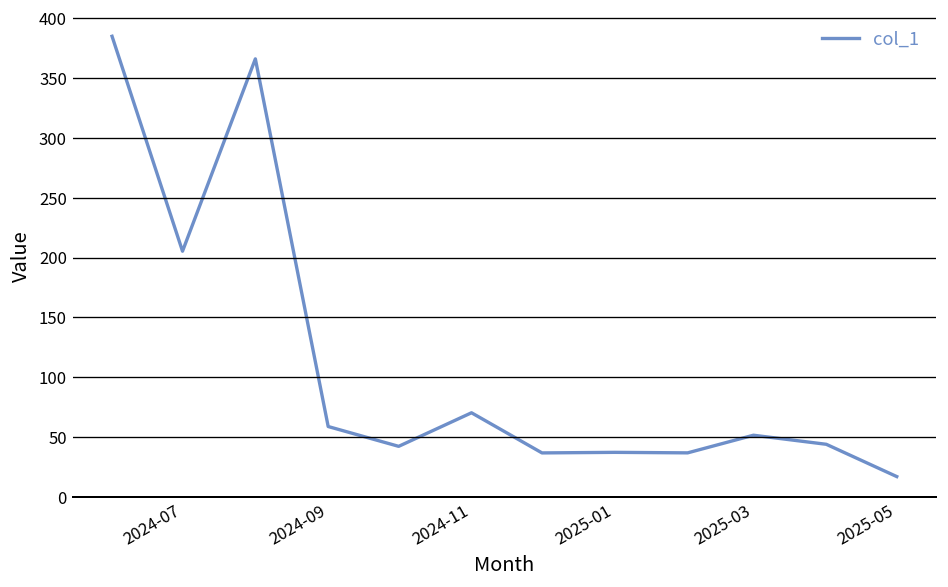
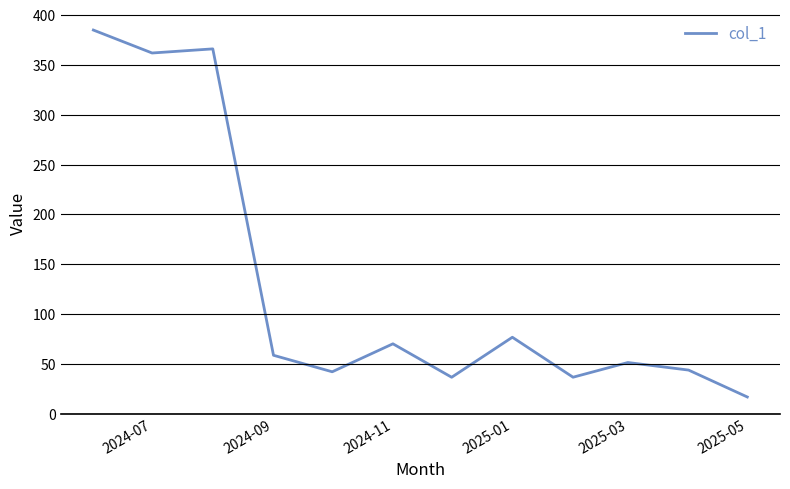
  {
-   "2024-07": 210,
+   "2024-07": 360,
    "2024-09": 60,
    "2024-11": 70,
-   "2025-01": 40,
+   "2025-01": 80,
    "2025-03": 50,
    "2025-05": 20
  }
